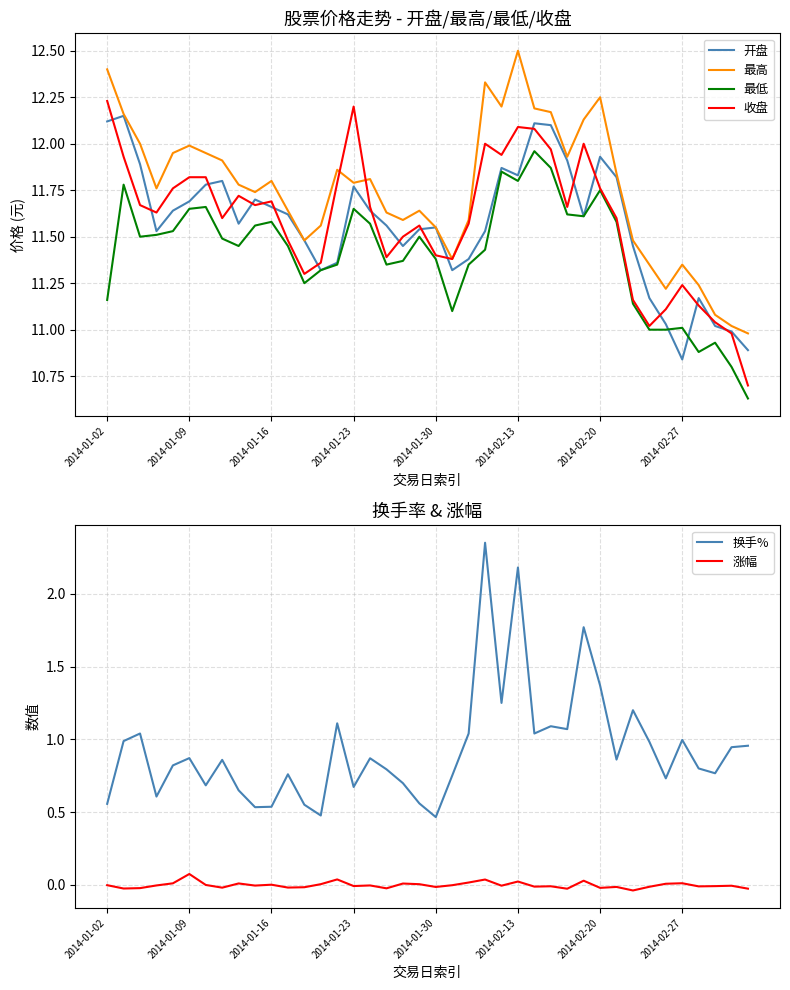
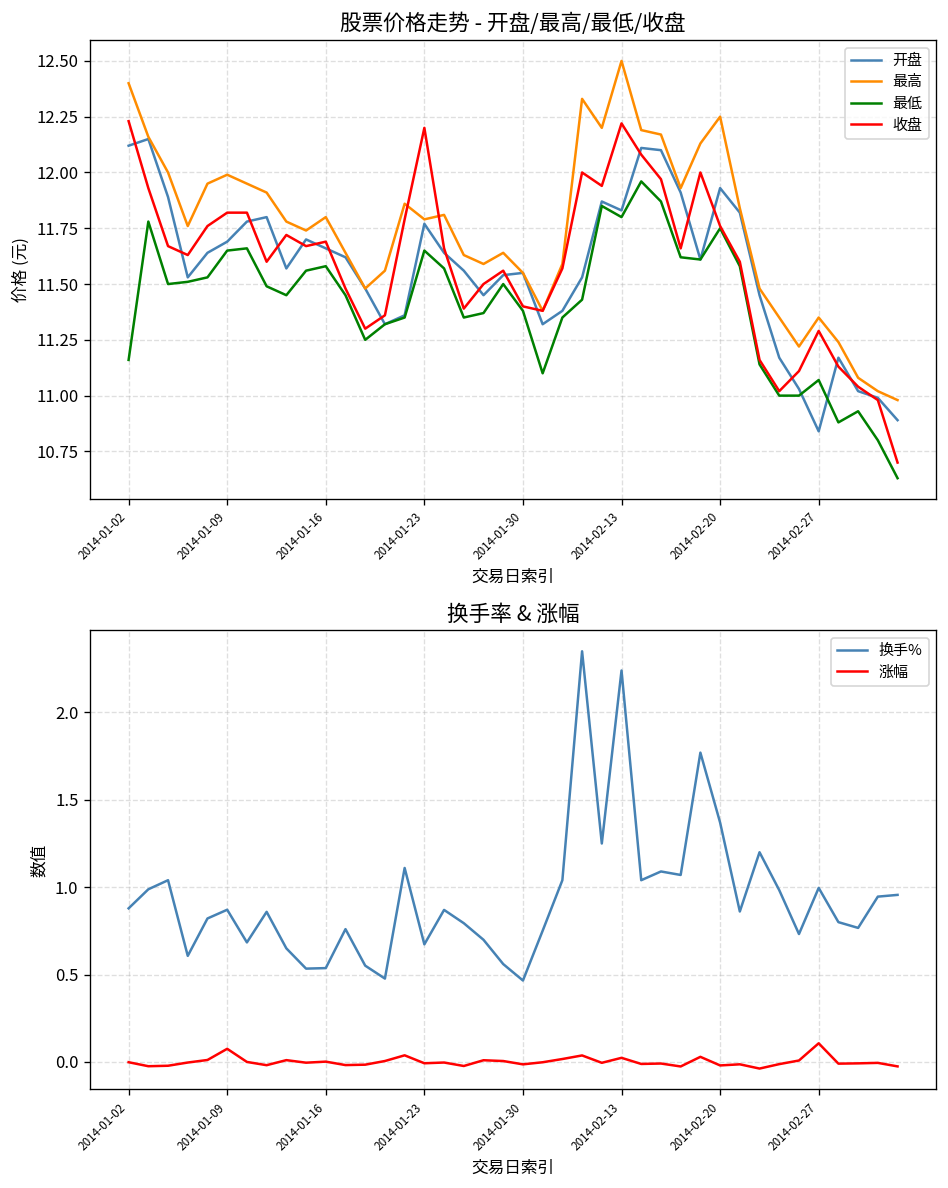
  {
    "股票价格走势 - 开盘/最高/最低/收盘": {
      "开盘": {
        "2014-01-02": 12.12,
        "2014-01-09": 11.69,
        "2014-01-16": 11.66,
        "2014-01-23": 11.77,
        "2014-02-13": 11.83,
        "2014-02-20": 11.93,
        "2014-02-27": 10.84
      },
      "最高": {
        "2014-01-02": 12.40,
        "2014-01-09": 11.99,
        "2014-01-16": 11.80,
        "2014-01-23": 11.79,
        "2014-02-13": 12.50,
        "2014-02-20": 12.25,
        "2014-02-27": 11.35
      },
      "最低": {
        "2014-01-02": 11.16,
        "2014-01-09": 11.65,
        "2014-01-16": 11.58,
        "2014-01-23": 11.65,
        "2014-01-30": 11.38,
        "2014-02-13": 11.80,
-       "2014-02-27": 11.01
+       "2014-02-27": 11.07
      },
      "收盘": {
        "2014-01-02": 12.23,
        "2014-01-09": 11.82,
        "2014-01-16": 11.69,
        "2014-01-23": 12.20,
        "2014-01-30": 11.40,
-       "2014-02-13": 12.09,
-       "2014-02-27": 11.24
+       "2014-02-13": 12.22,
+       "2014-02-27": 11.29
      }
    },
    "换手率 & 涨幅": {
      "换手%": {
-       "2014-01-02": 0.56,
+       "2014-01-02": 0.88,
        "2014-01-09": 0.87,
        "2014-01-16": 0.54,
        "2014-01-23": 0.67,
        "2014-01-30": 0.47,
-       "2014-02-13": 2.18,
+       "2014-02-13": 2.24,
        "2014-02-20": 1.37,
        "2014-02-27": 1.00
      },
      "涨幅": {
        "2014-01-02": 0.00,
        "2014-01-09": 0.08,
        "2014-01-16": 0.00,
        "2014-01-23": -0.01,
        "2014-01-30": -0.01,
        "2014-02-13": 0.02,
        "2014-02-20": -0.02,
-       "2014-02-27": 0.01
+       "2014-02-27": 0.11
      }
    }
  }
